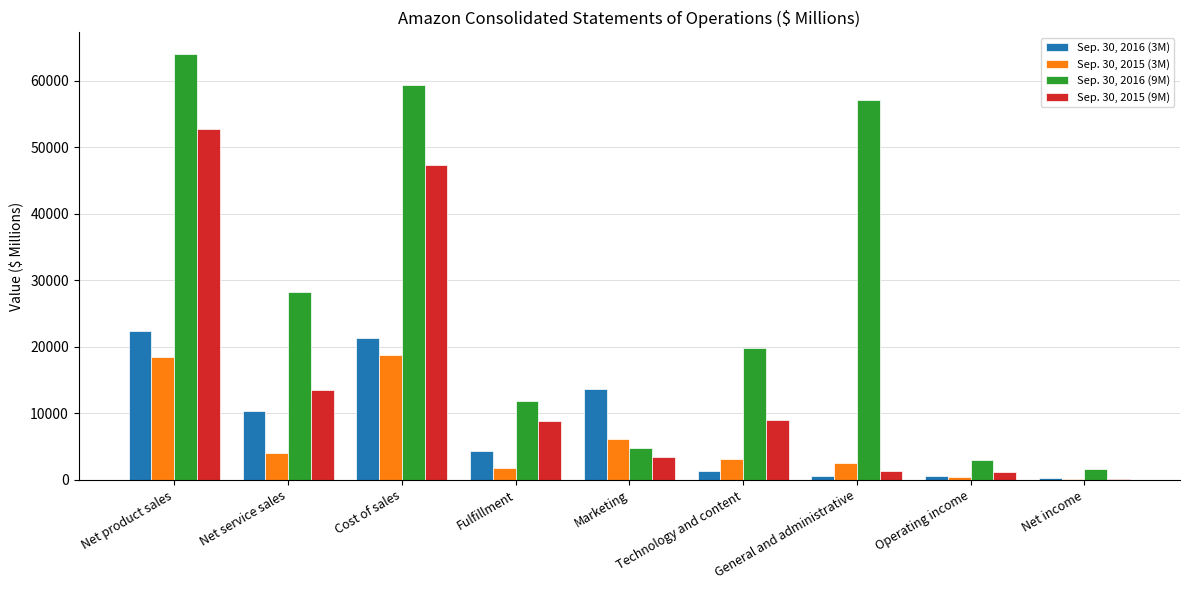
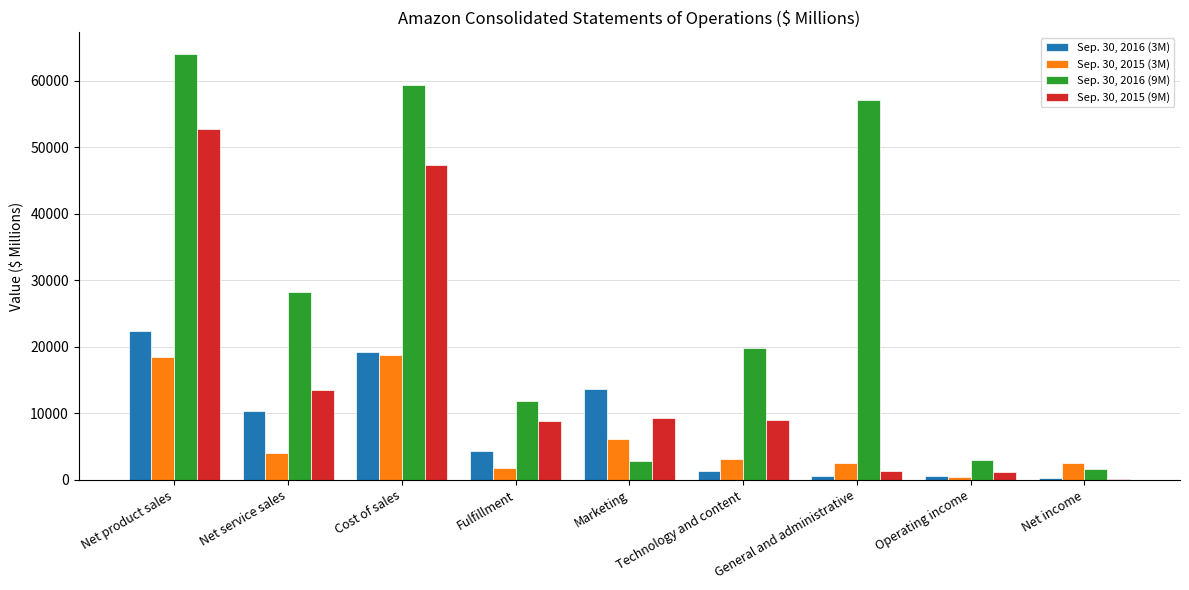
  {
    "Sep. 30, 2016 (3M)": {
      "Net product sales": 22000,
      "Net service sales": 10000,
-     "Cost of sales": 21000,
+     "Cost of sales": 19000,
      "Fulfillment": 4000,
      "Marketing": 14000,
      "Technology and content": 1000,
      "General and administrative": 1000,
      "Operating income": 1000
    },
    "Sep. 30, 2015 (3M)": {
      "Net product sales": 18000,
      "Net service sales": 4000,
      "Cost of sales": 19000,
      "Fulfillment": 2000,
      "Marketing": 6000,
      "Technology and content": 3000,
      "General and administrative": 3000,
      "Operating income": 0,
-     "Net income": 0
+     "Net income": 3000
    },
    "Sep. 30, 2016 (9M)": {
      "Net product sales": 64000,
      "Net service sales": 28000,
      "Cost of sales": 59000,
      "Fulfillment": 12000,
-     "Marketing": 5000,
+     "Marketing": 3000,
      "Technology and content": 20000,
      "General and administrative": 57000,
      "Operating income": 3000,
      "Net income": 2000
    },
    "Sep. 30, 2015 (9M)": {
      "Net product sales": 53000,
      "Net service sales": 13000,
      "Cost of sales": 47000,
      "Fulfillment": 9000,
-     "Marketing": 3000,
+     "Marketing": 9000,
      "Technology and content": 9000,
      "General and administrative": 1000,
      "Operating income": 1000
    }
  }
